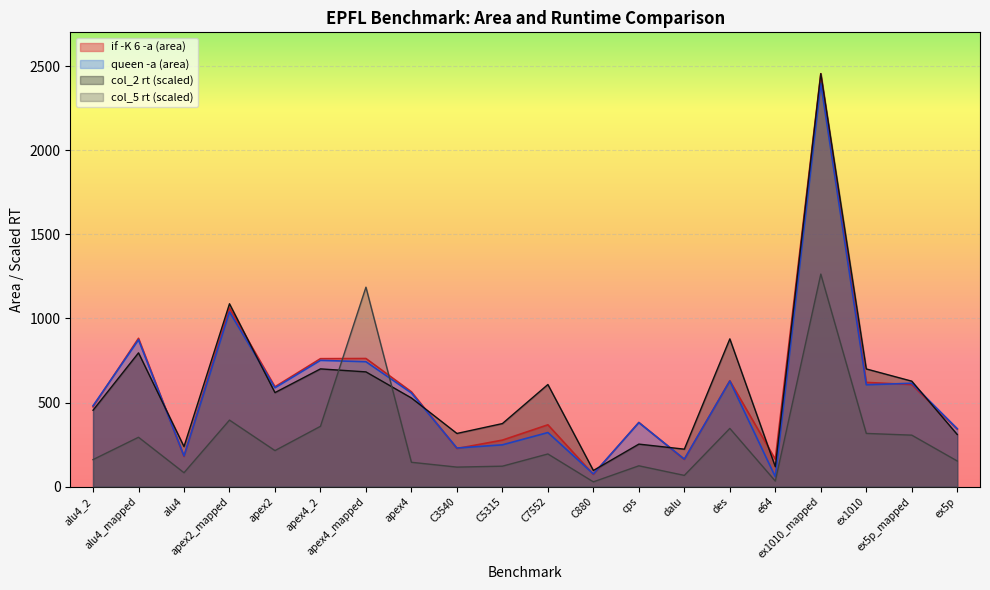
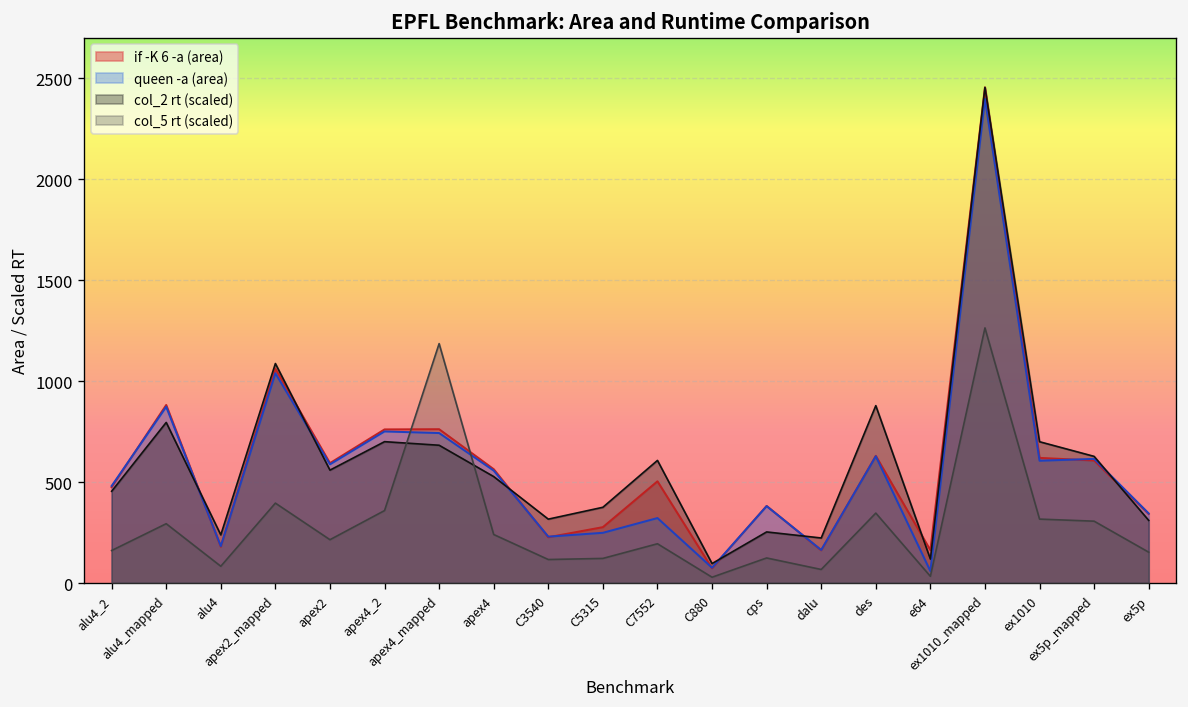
  {
    "if -K 6 -a (area)": {
      "apex2_mapped": 1060,
      "apex4_mapped": 760,
      "C5315": 280,
-     "C7552": 370,
+     "C7552": 500,
      "e64": 160
    },
    "queen -a (area)": {
      "apex2_mapped": 1040,
      "apex4_mapped": 740,
      "C5315": 250,
      "C7552": 320,
      "e64": 60,
      "ex1010_mapped": 2400
    },
    "col_2 rt (scaled)": {
      "alu4_2": 450,
      "alu4_mapped": 800,
      "alu4": 240,
      "apex2_mapped": 1090,
      "apex2": 560,
      "apex4_2": 700,
      "apex4_mapped": 680,
      "apex4": 530,
      "C3540": 320,
      "C5315": 380,
      "C7552": 610,
      "C880": 100,
      "cps": 250,
      "dalu": 220,
      "des": 880,
      "e64": 120,
      "ex1010": 700,
      "ex5p": 310
    },
    "col_5 rt (scaled)": {
      "alu4_2": 160,
      "alu4_mapped": 290,
      "alu4": 80,
      "apex2_mapped": 400,
      "apex2": 210,
      "apex4_2": 360,
      "apex4_mapped": 1190,
-     "apex4": 150,
+     "apex4": 240,
      "C3540": 120,
      "C5315": 120,
      "C7552": 190,
      "C880": 30,
      "cps": 120,
      "dalu": 70,
      "des": 350,
      "e64": 30,
      "ex1010_mapped": 1260,
      "ex1010": 320,
      "ex5p_mapped": 310,
      "ex5p": 150
    }
  }
